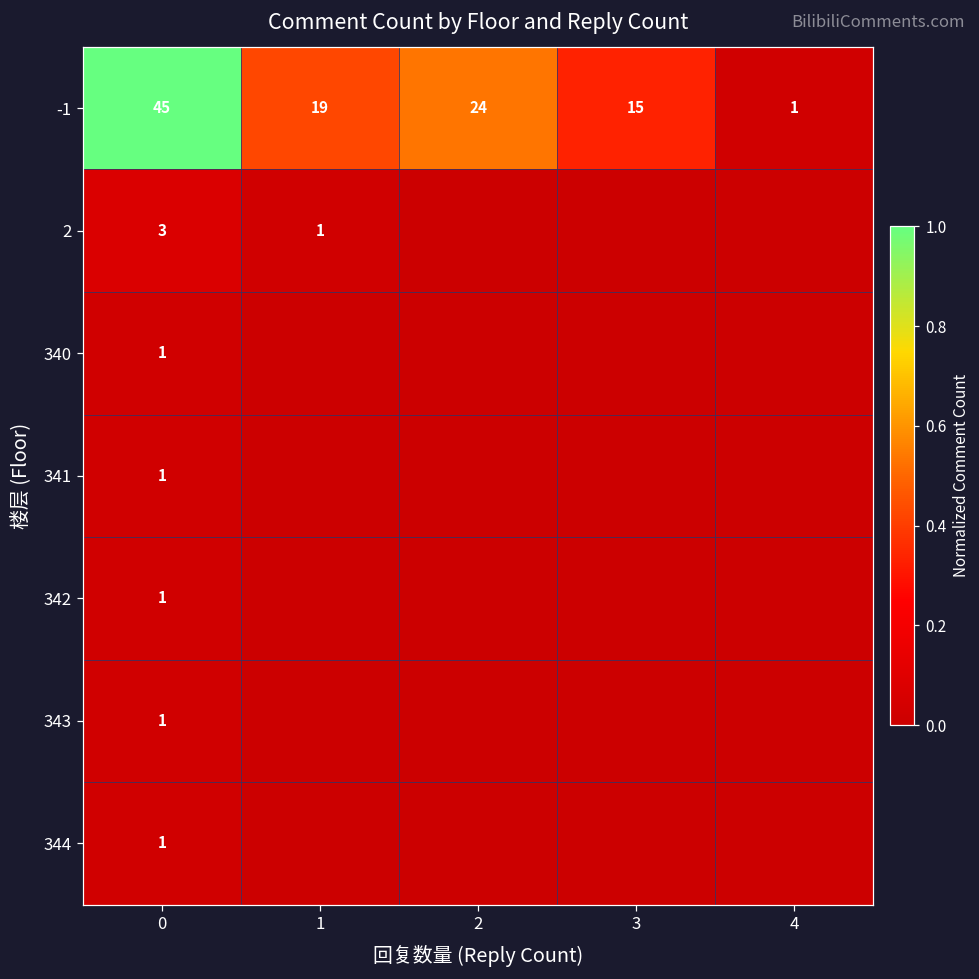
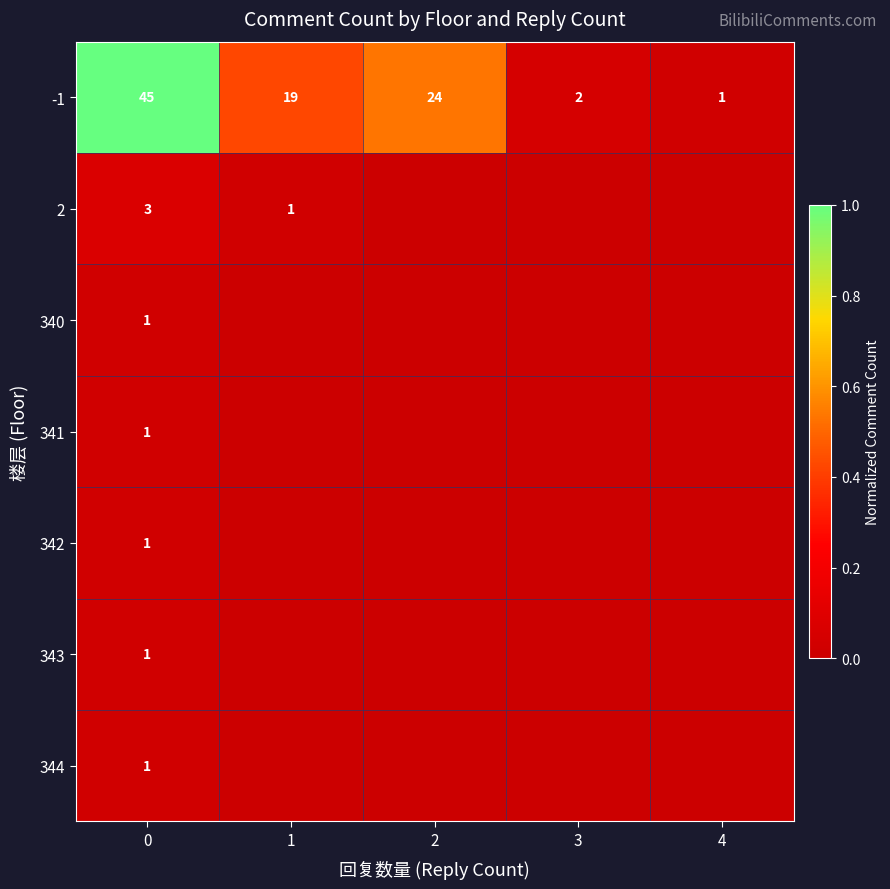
  {
    "-1": {
      "0": 45,
      "1": 19,
      "2": 24,
-     "3": 15,
+     "3": 2,
      "4": 1
    },
    "2": {
      "0": 3,
      "1": 1
    },
    "340": {
      "0": 1
    },
    "341": {
      "0": 1
    },
    "342": {
      "0": 1
    },
    "343": {
      "0": 1
    },
    "344": {
      "0": 1
    }
  }
